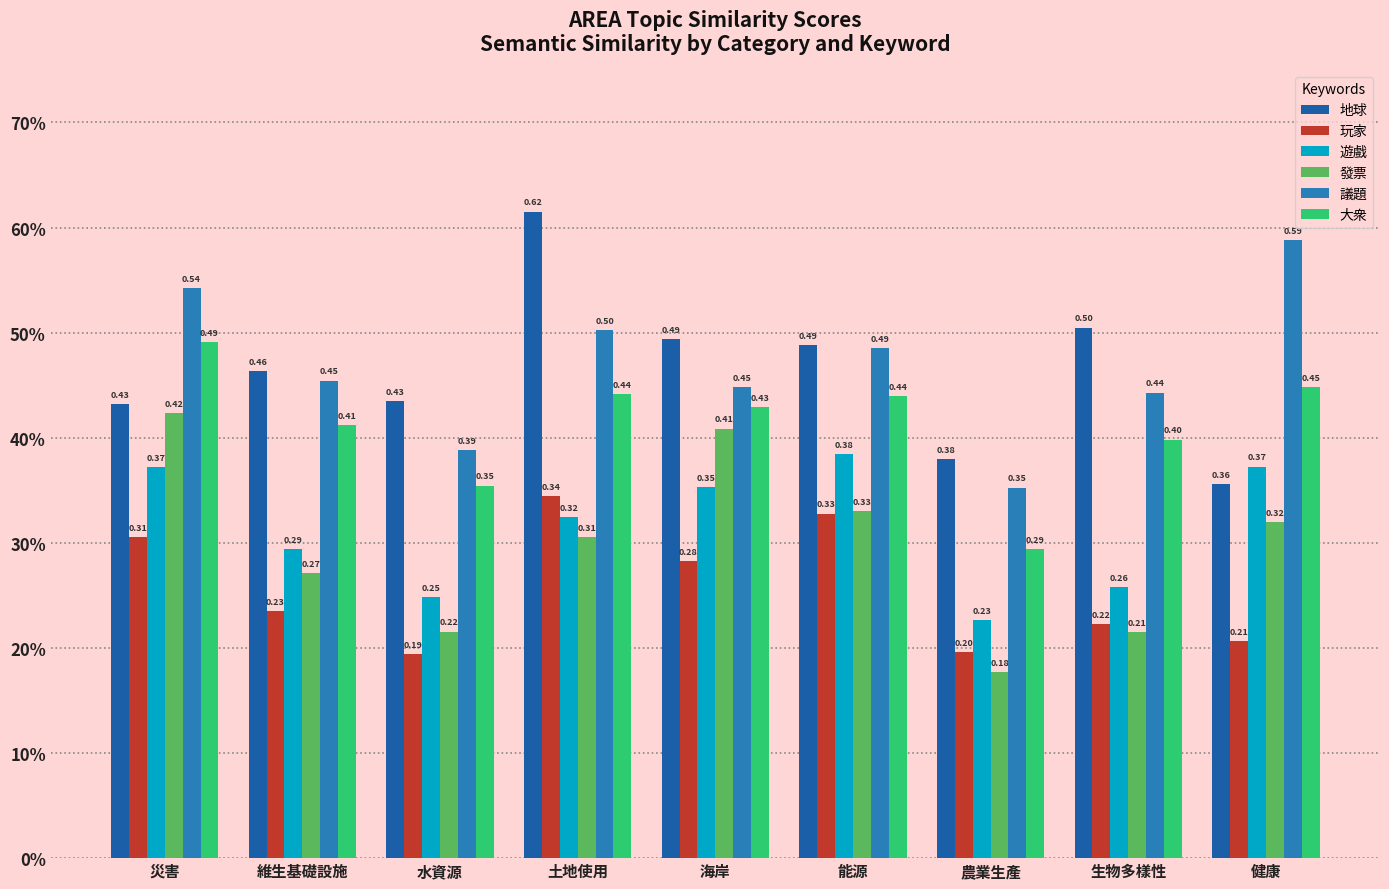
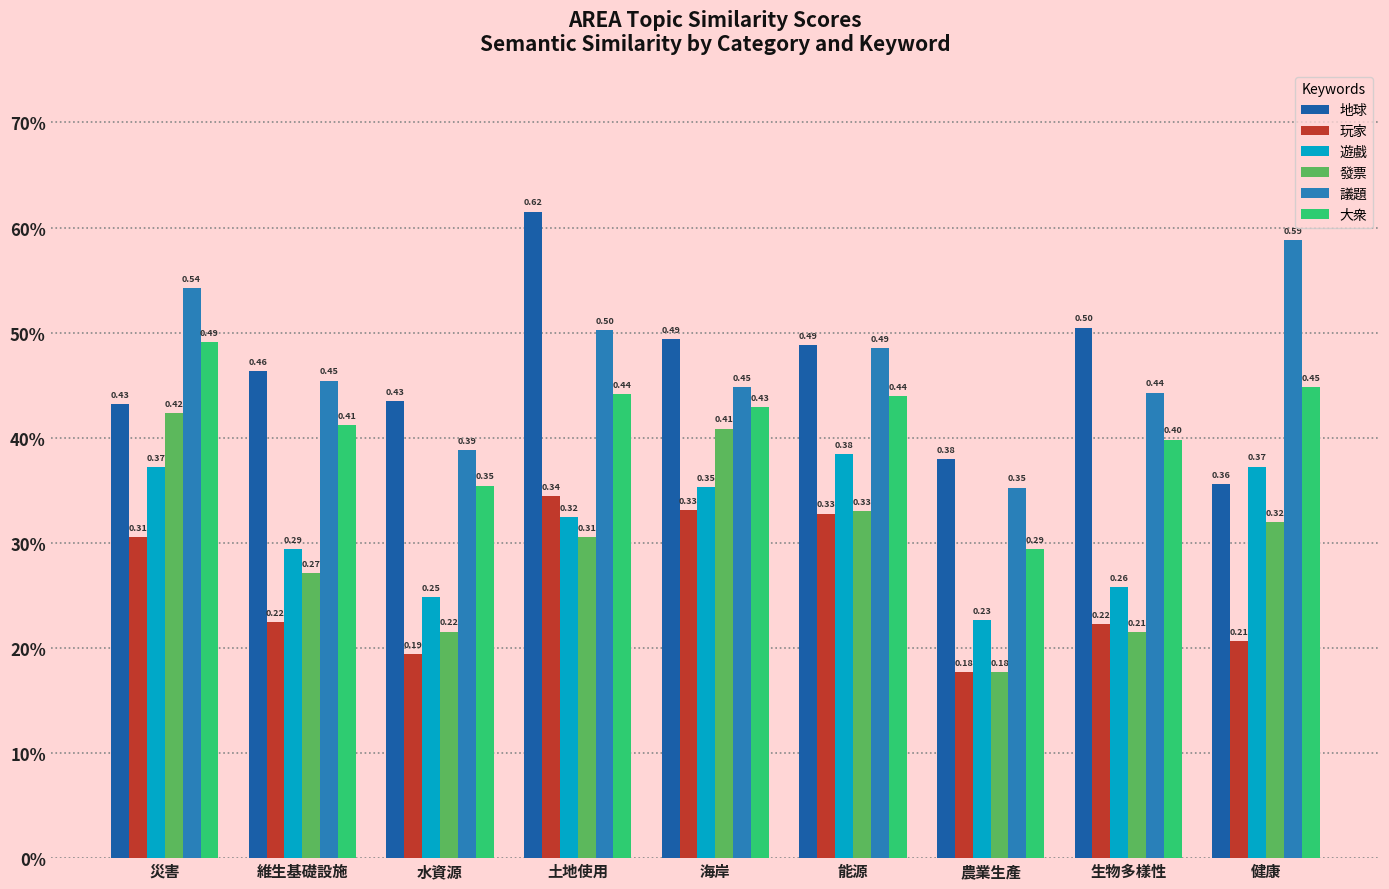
  {
    "玩家": {
      "災害": 0.31,
-     "維生基礎設施": 0.23,
+     "維生基礎設施": 0.22,
      "水資源": 0.19,
      "土地使用": 0.34,
-     "海岸": 0.28,
+     "海岸": 0.33,
      "能源": 0.33,
-     "農業生產": 0.20,
+     "農業生產": 0.18,
      "生物多樣性": 0.22,
      "健康": 0.21
    }
  }
